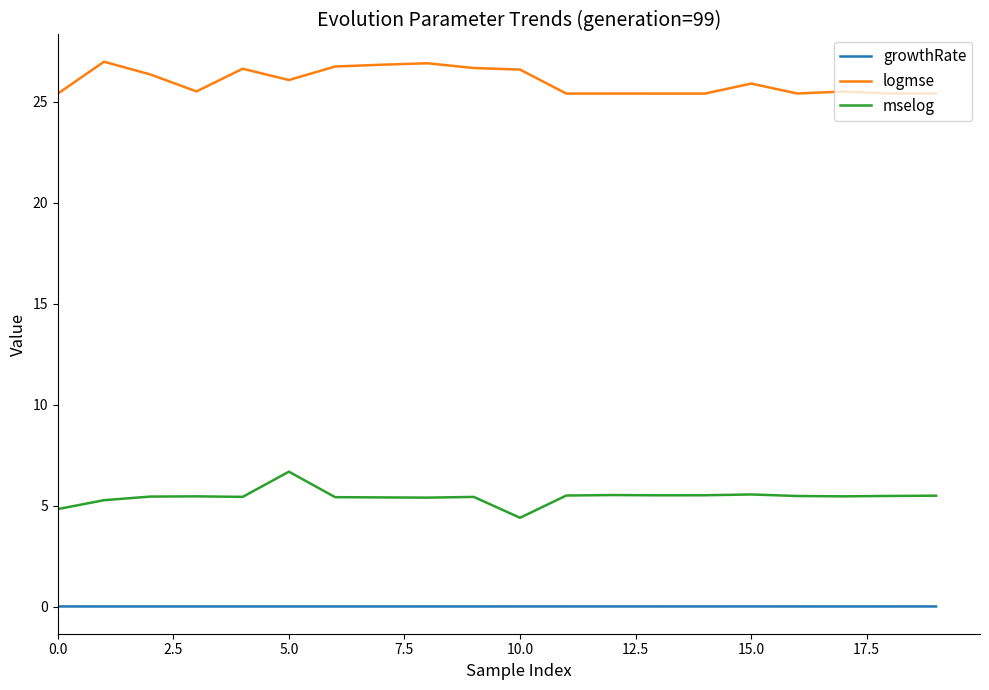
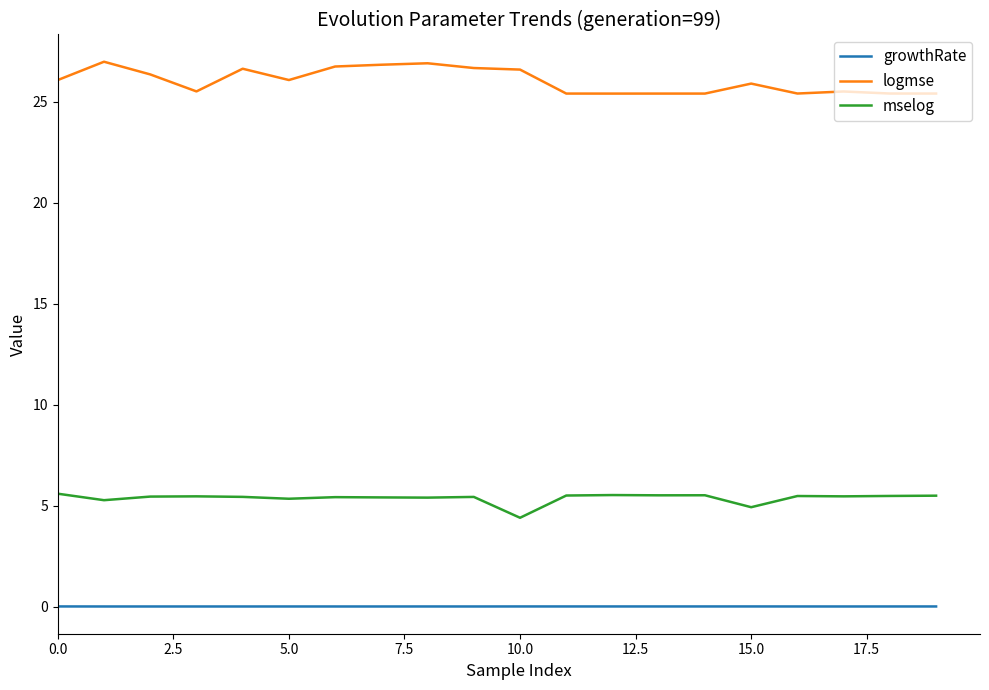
  {
    "growthRate": {
      "0.0": 0.0,
      "5.0": 0.0,
      "10.0": 0.0,
      "15.0": 0.0
    },
    "logmse": {
-     "0.0": 25.4,
+     "0.0": 26.1,
      "5.0": 26.1,
      "10.0": 26.6,
      "15.0": 25.9
    },
    "mselog": {
-     "0.0": 4.8,
-     "5.0": 6.7,
+     "0.0": 5.6,
+     "5.0": 5.4,
      "10.0": 4.4,
-     "15.0": 5.6
+     "15.0": 4.9
    }
  }
